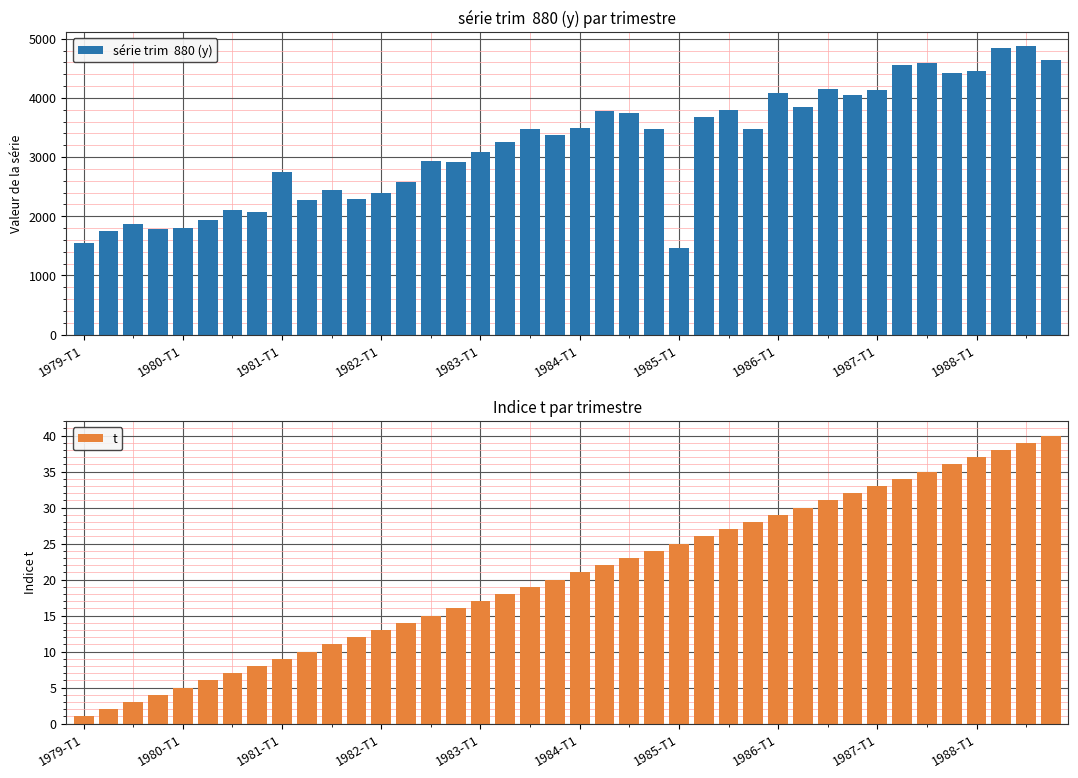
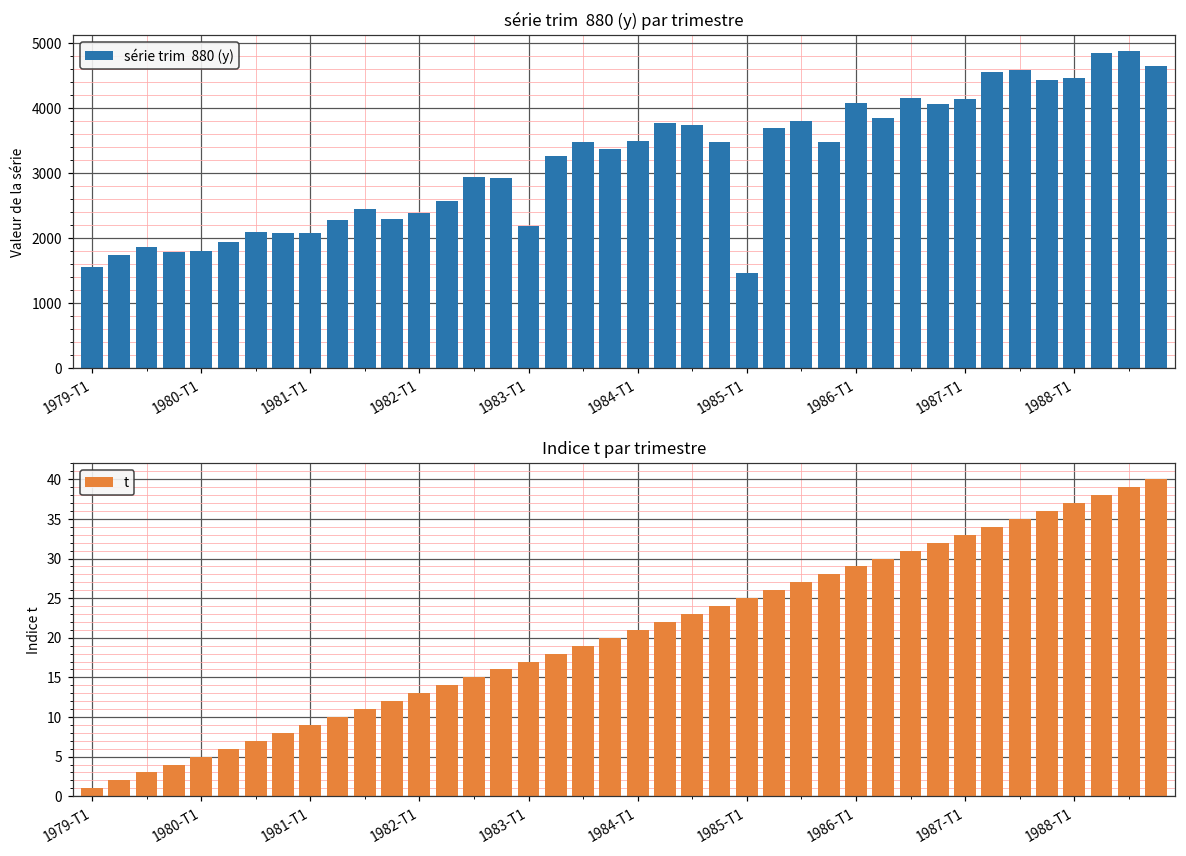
  {
    "série trim 880 (y) par trimestre": {
      "1979-T1": 1500,
      "1980-T1": 1800,
-     "1981-T1": 2800,
+     "1981-T1": 2100,
      "1982-T1": 2400,
-     "1983-T1": 3100,
+     "1983-T1": 2200,
      "1984-T1": 3500,
      "1985-T1": 1500,
      "1986-T1": 4100,
      "1987-T1": 4100,
      "1988-T1": 4500
    },
    "Indice t par trimestre": {
      "1979-T1": 1,
      "1980-T1": 5,
      "1981-T1": 9,
      "1982-T1": 13,
      "1983-T1": 17,
      "1984-T1": 21,
      "1985-T1": 25,
      "1986-T1": 29,
      "1987-T1": 33,
      "1988-T1": 37
    }
  }
